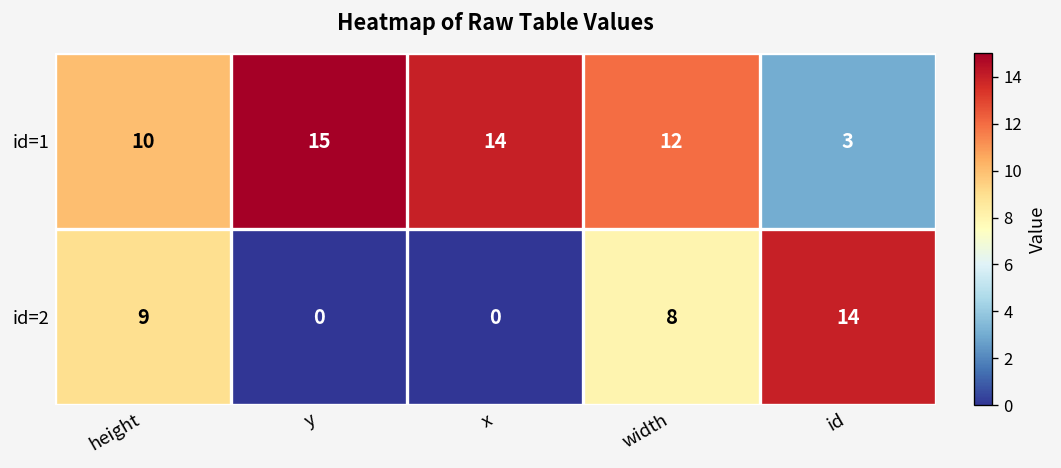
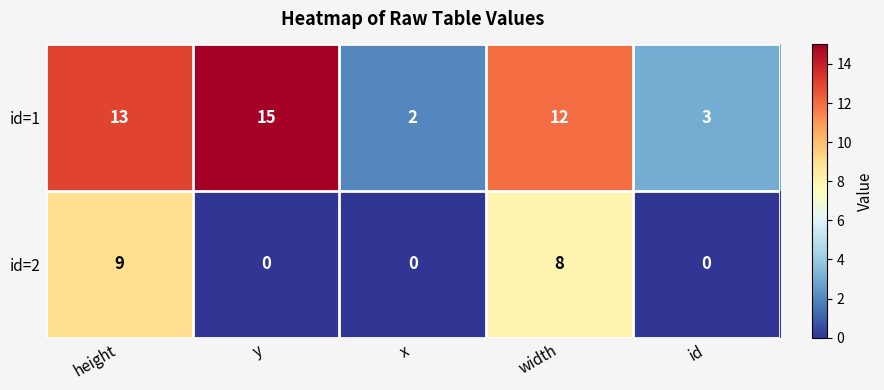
  {
    "id=1": {
-     "height": 10,
+     "height": 13,
      "y": 15,
-     "x": 14,
+     "x": 2,
      "width": 12,
      "id": 3
    },
    "id=2": {
      "height": 9,
      "y": 0,
      "x": 0,
      "width": 8,
-     "id": 14
+     "id": 0
    }
  }
